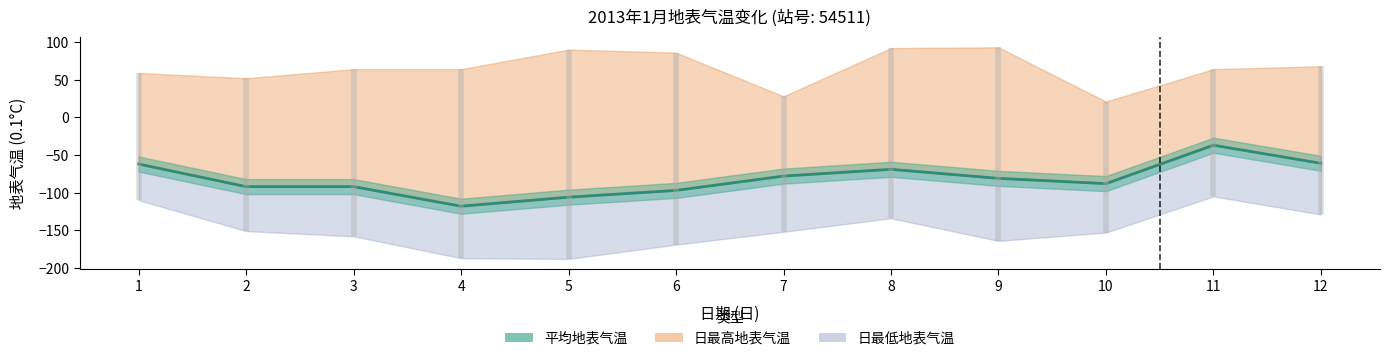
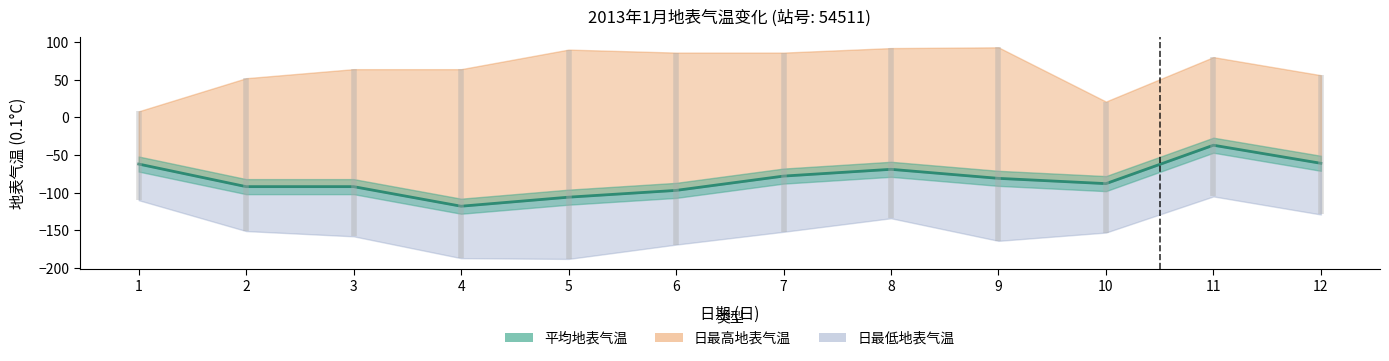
  {
    "日最高地表气温": {
-     "1": 60,
-     "7": 30,
-     "11": 60,
-     "12": 70
+     "1": 10,
+     "7": 90,
+     "11": 80,
+     "12": 60
    }
  }
